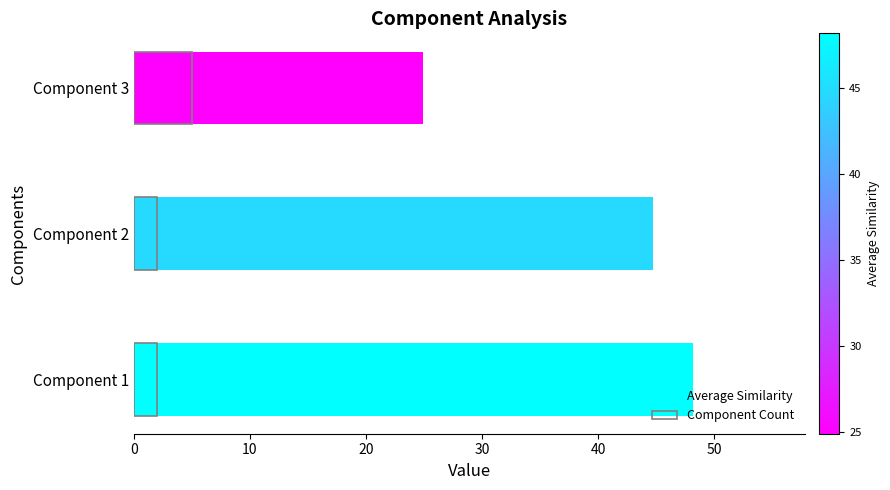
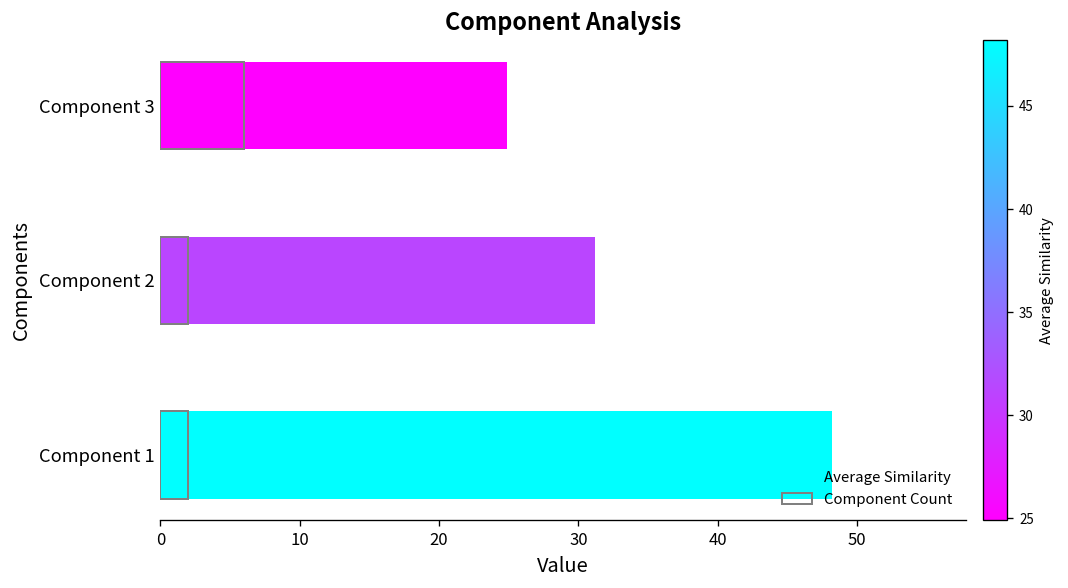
  {
    "Average Similarity": {
      "Component 3": 24.9,
-     "Component 2": 44.7,
+     "Component 2": 31.2,
      "Component 1": 48.2
    },
    "Component Count": {
-     "Component 3": 5
+     "Component 3": 6
    }
  }
